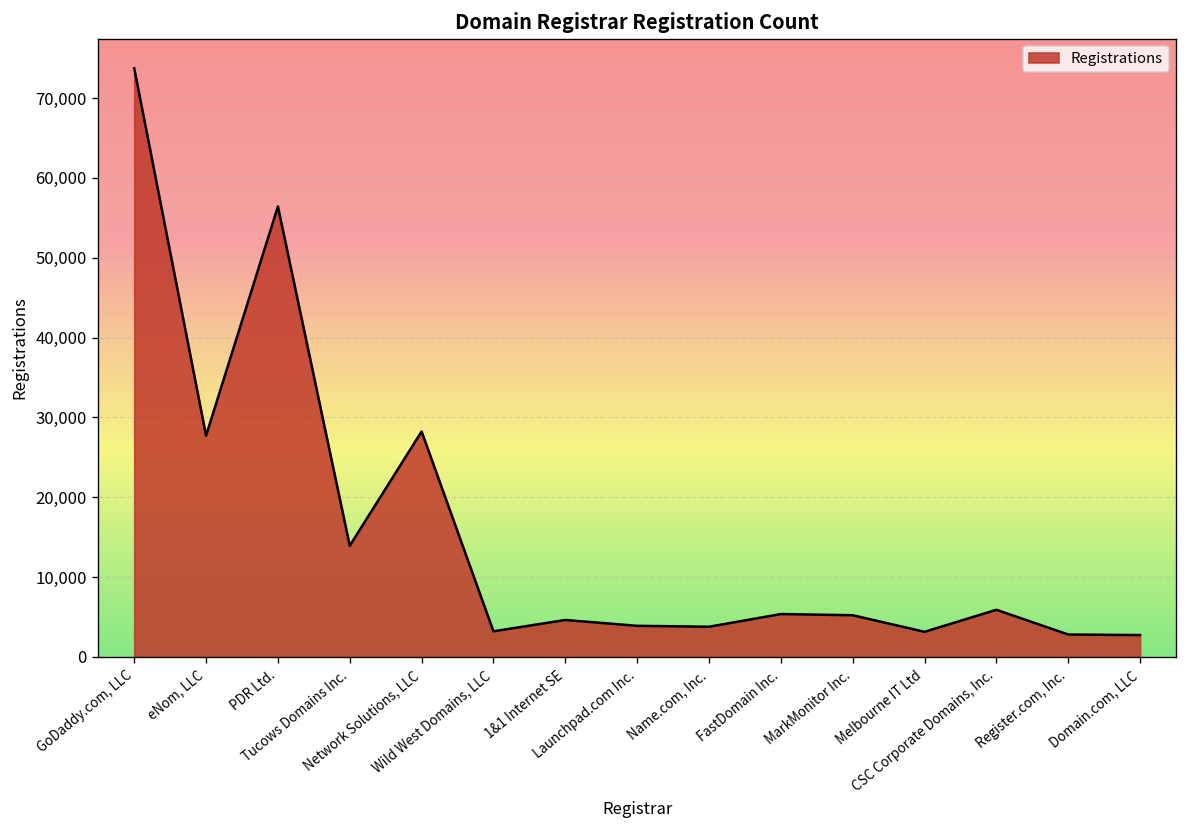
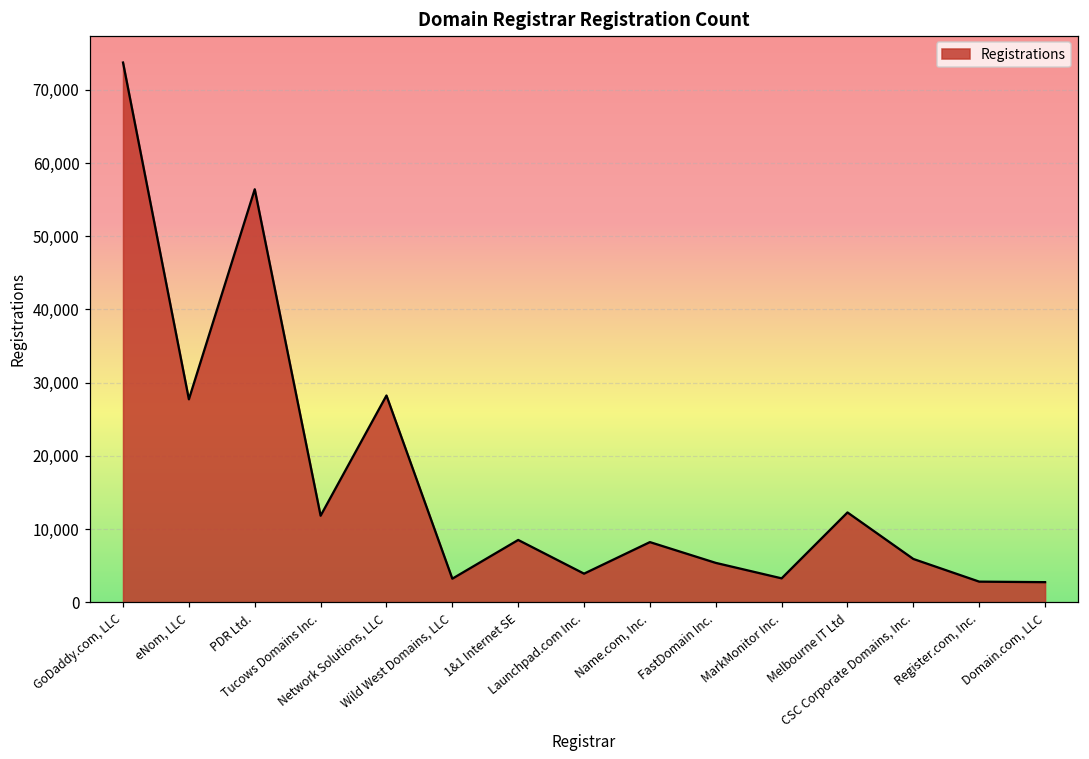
  {
    "GoDaddy.com, LLC": "74,000",
    "eNom, LLC": "28,000",
    "PDR Ltd.": "56,000",
-   "Tucows Domains Inc.": "14,000",
+   "Tucows Domains Inc.": "12,000",
    "Network Solutions, LLC": "28,000",
    "Wild West Domains, LLC": "3,000",
-   "1&1 Internet SE": "5,000",
+   "1&1 Internet SE": "9,000",
    "Launchpad.com Inc.": "4,000",
-   "Name.com, Inc.": "4,000",
+   "Name.com, Inc.": "8,000",
    "FastDomain Inc.": "5,000",
-   "MarkMonitor Inc.": "5,000",
-   "Melbourne IT Ltd": "3,000",
+   "MarkMonitor Inc.": "3,000",
+   "Melbourne IT Ltd": "12,000",
    "CSC Corporate Domains, Inc.": "6,000",
    "Register.com, Inc.": "3,000",
    "Domain.com, LLC": "3,000"
  }
